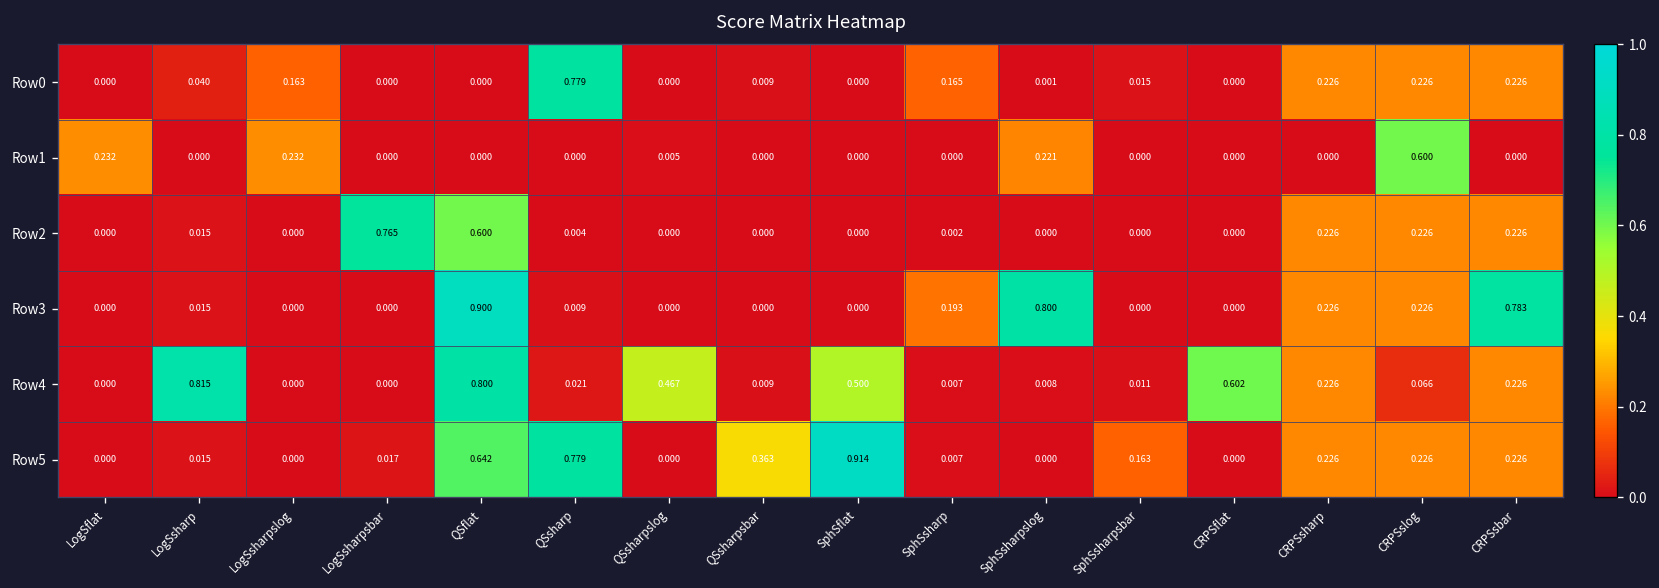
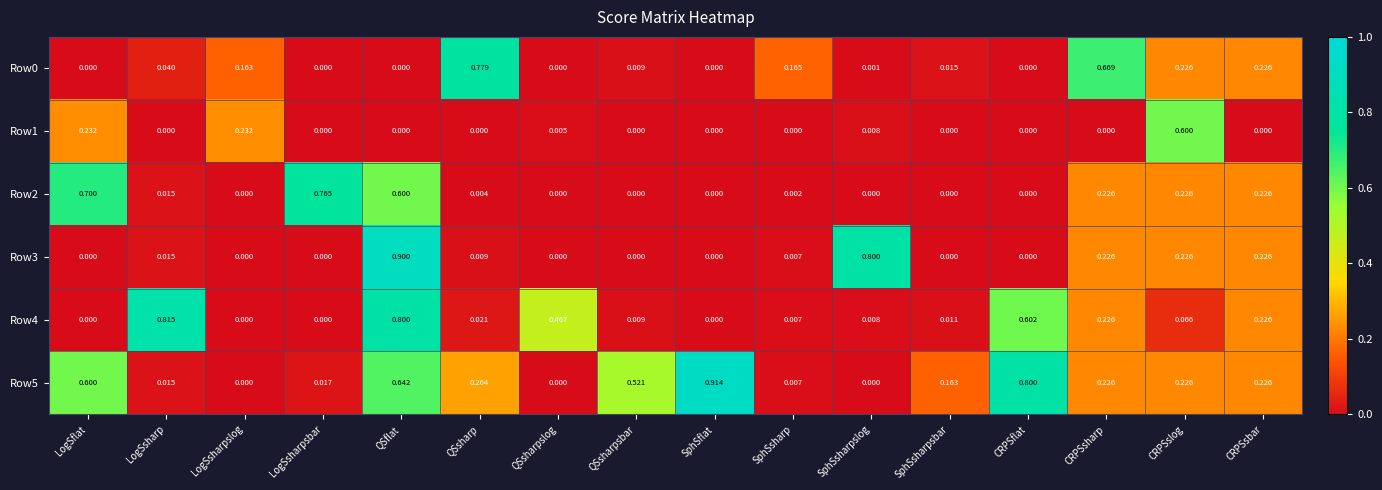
  {
    "Row0": {
      "LogSflat": 0.000,
      "LogSsharp": 0.040,
      "LogSsharpslog": 0.163,
      "LogSsharpsbar": 0.000,
      "QSflat": 0.000,
      "QSsharp": 0.779,
      "QSsharpslog": 0.000,
      "QSsharpsbar": 0.009,
      "SphSflat": 0.000,
      "SphSsharp": 0.165,
      "SphSsharpslog": 0.001,
      "SphSsharpsbar": 0.015,
      "CRPSflat": 0.000,
-     "CRPSsharp": 0.226,
+     "CRPSsharp": 0.669,
      "CRPSslog": 0.226,
      "CRPSsbar": 0.226
    },
    "Row1": {
      "LogSflat": 0.232,
      "LogSsharp": 0.000,
      "LogSsharpslog": 0.232,
      "LogSsharpsbar": 0.000,
      "QSflat": 0.000,
      "QSsharp": 0.000,
      "QSsharpslog": 0.005,
      "QSsharpsbar": 0.000,
      "SphSflat": 0.000,
      "SphSsharp": 0.000,
-     "SphSsharpslog": 0.221,
+     "SphSsharpslog": 0.008,
      "SphSsharpsbar": 0.000,
      "CRPSflat": 0.000,
      "CRPSsharp": 0.000,
      "CRPSslog": 0.600,
      "CRPSsbar": 0.000
    },
    "Row2": {
-     "LogSflat": 0.000,
+     "LogSflat": 0.700,
      "LogSsharp": 0.015,
      "LogSsharpslog": 0.000,
      "LogSsharpsbar": 0.765,
      "QSflat": 0.600,
      "QSsharp": 0.004,
      "QSsharpslog": 0.000,
      "QSsharpsbar": 0.000,
      "SphSflat": 0.000,
      "SphSsharp": 0.002,
      "SphSsharpslog": 0.000,
      "SphSsharpsbar": 0.000,
      "CRPSflat": 0.000,
      "CRPSsharp": 0.226,
      "CRPSslog": 0.226,
      "CRPSsbar": 0.226
    },
    "Row3": {
      "LogSflat": 0.000,
      "LogSsharp": 0.015,
      "LogSsharpslog": 0.000,
      "LogSsharpsbar": 0.000,
      "QSflat": 0.900,
      "QSsharp": 0.009,
      "QSsharpslog": 0.000,
      "QSsharpsbar": 0.000,
      "SphSflat": 0.000,
-     "SphSsharp": 0.193,
+     "SphSsharp": 0.007,
      "SphSsharpslog": 0.800,
      "SphSsharpsbar": 0.000,
      "CRPSflat": 0.000,
      "CRPSsharp": 0.226,
      "CRPSslog": 0.226,
-     "CRPSsbar": 0.783
+     "CRPSsbar": 0.226
    },
    "Row4": {
      "LogSflat": 0.000,
      "LogSsharp": 0.815,
      "LogSsharpslog": 0.000,
      "LogSsharpsbar": 0.000,
      "QSflat": 0.800,
      "QSsharp": 0.021,
      "QSsharpslog": 0.467,
      "QSsharpsbar": 0.009,
-     "SphSflat": 0.500,
+     "SphSflat": 0.000,
      "SphSsharp": 0.007,
      "SphSsharpslog": 0.008,
      "SphSsharpsbar": 0.011,
      "CRPSflat": 0.602,
      "CRPSsharp": 0.226,
      "CRPSslog": 0.066,
      "CRPSsbar": 0.226
    },
    "Row5": {
-     "LogSflat": 0.000,
+     "LogSflat": 0.600,
      "LogSsharp": 0.015,
      "LogSsharpslog": 0.000,
      "LogSsharpsbar": 0.017,
      "QSflat": 0.642,
-     "QSsharp": 0.779,
+     "QSsharp": 0.264,
      "QSsharpslog": 0.000,
-     "QSsharpsbar": 0.363,
+     "QSsharpsbar": 0.521,
      "SphSflat": 0.914,
      "SphSsharp": 0.007,
      "SphSsharpslog": 0.000,
      "SphSsharpsbar": 0.163,
-     "CRPSflat": 0.000,
+     "CRPSflat": 0.800,
      "CRPSsharp": 0.226,
      "CRPSslog": 0.226,
      "CRPSsbar": 0.226
    }
  }
